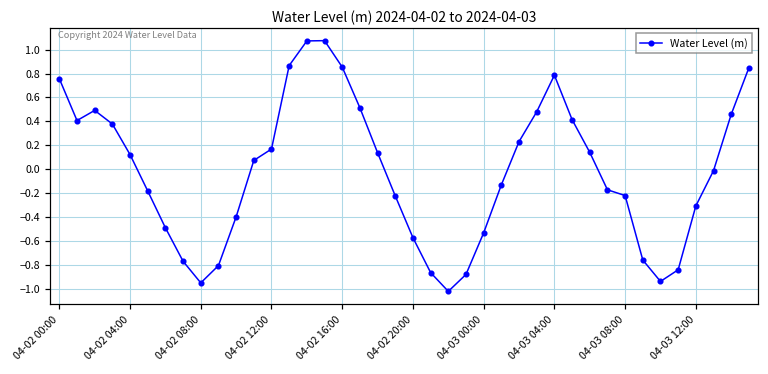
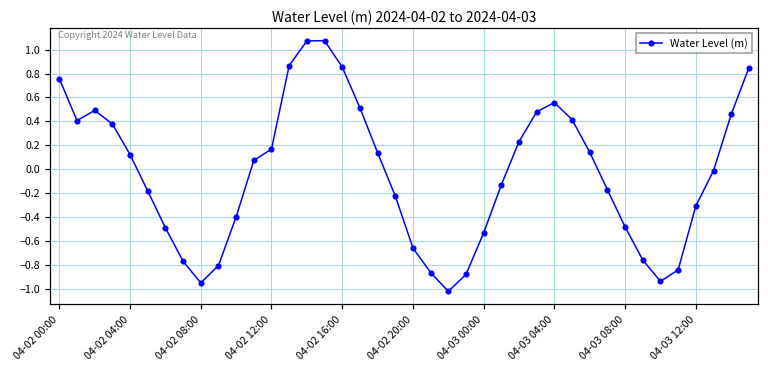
  {
    "04-02 00:00": 0.76,
    "04-02 04:00": 0.12,
    "04-02 08:00": -0.95,
    "04-02 12:00": 0.17,
    "04-02 16:00": 0.85,
-   "04-02 20:00": -0.57,
+   "04-02 20:00": -0.66,
    "04-03 00:00": -0.53,
-   "04-03 04:00": 0.79,
-   "04-03 08:00": -0.22,
+   "04-03 04:00": 0.56,
+   "04-03 08:00": -0.48,
    "04-03 12:00": -0.31
  }
